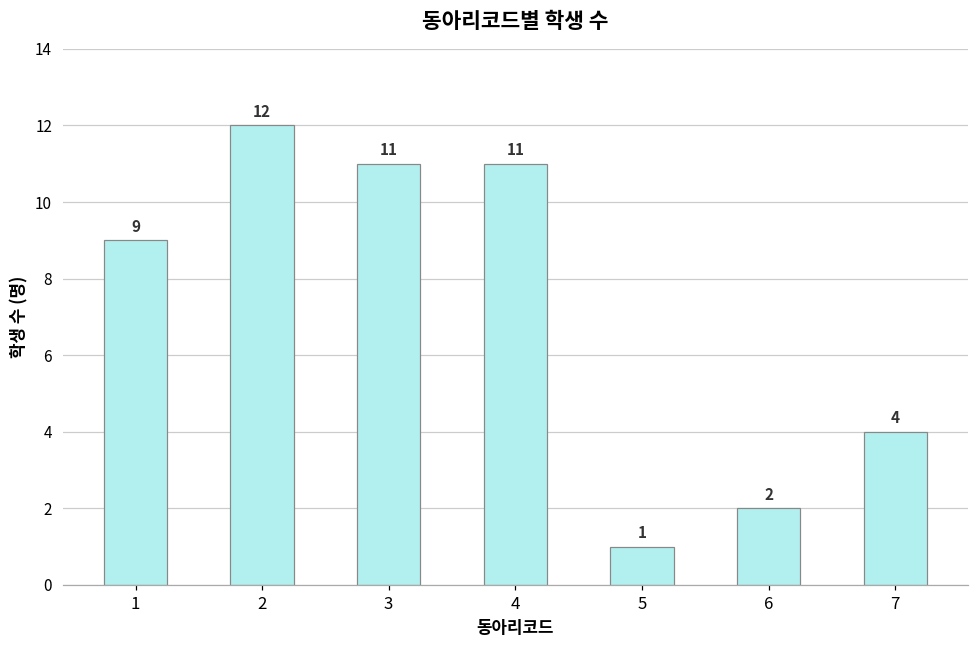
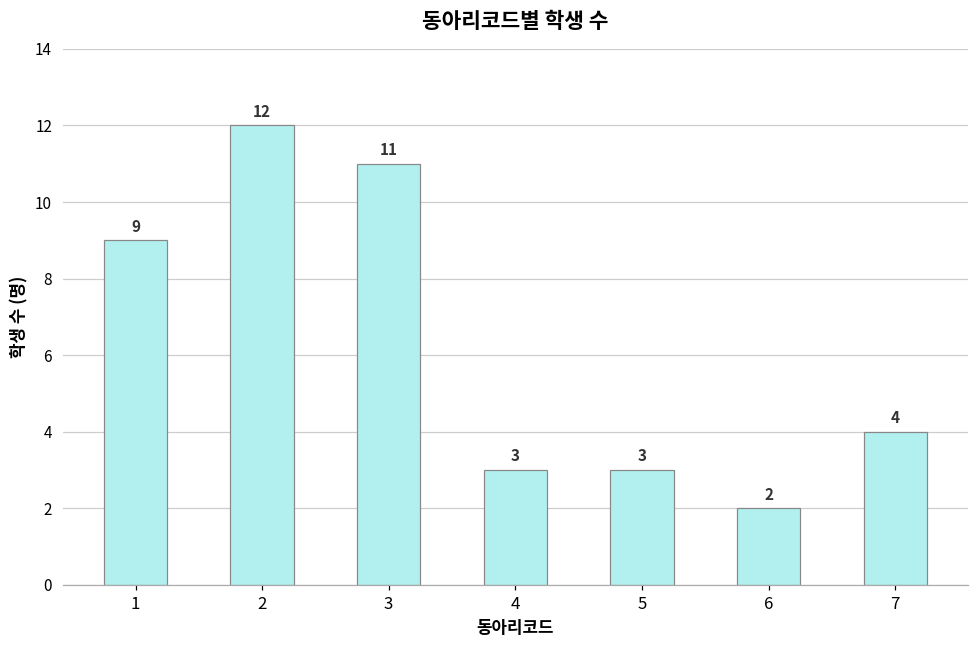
  {
    "1": 9,
    "2": 12,
    "3": 11,
-   "4": 11,
-   "5": 1,
+   "4": 3,
+   "5": 3,
    "6": 2,
    "7": 4
  }
